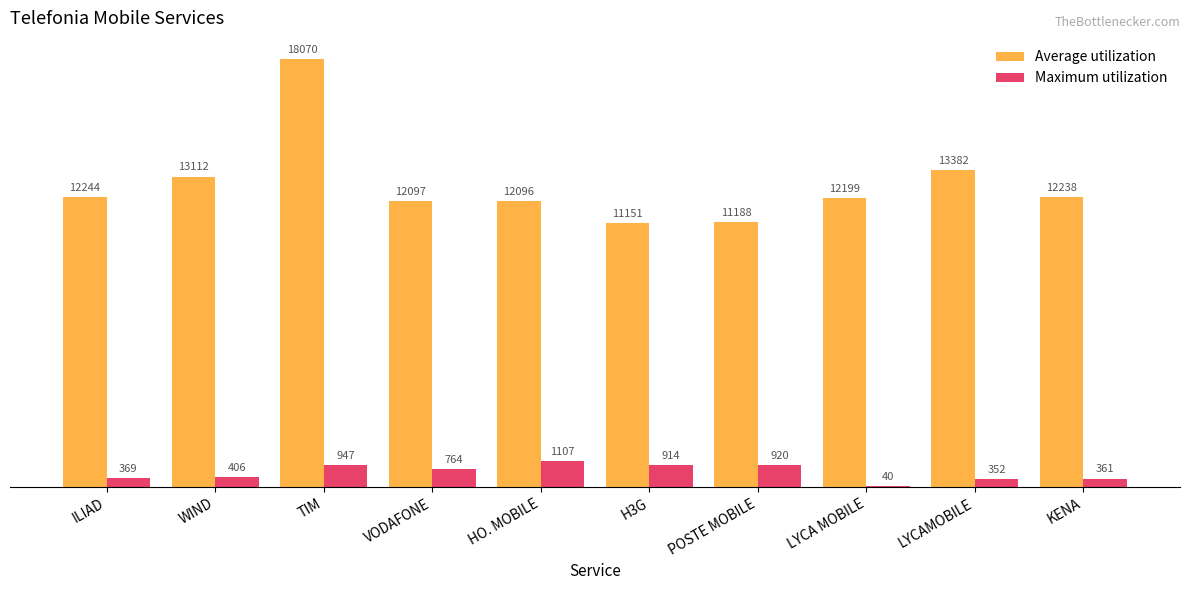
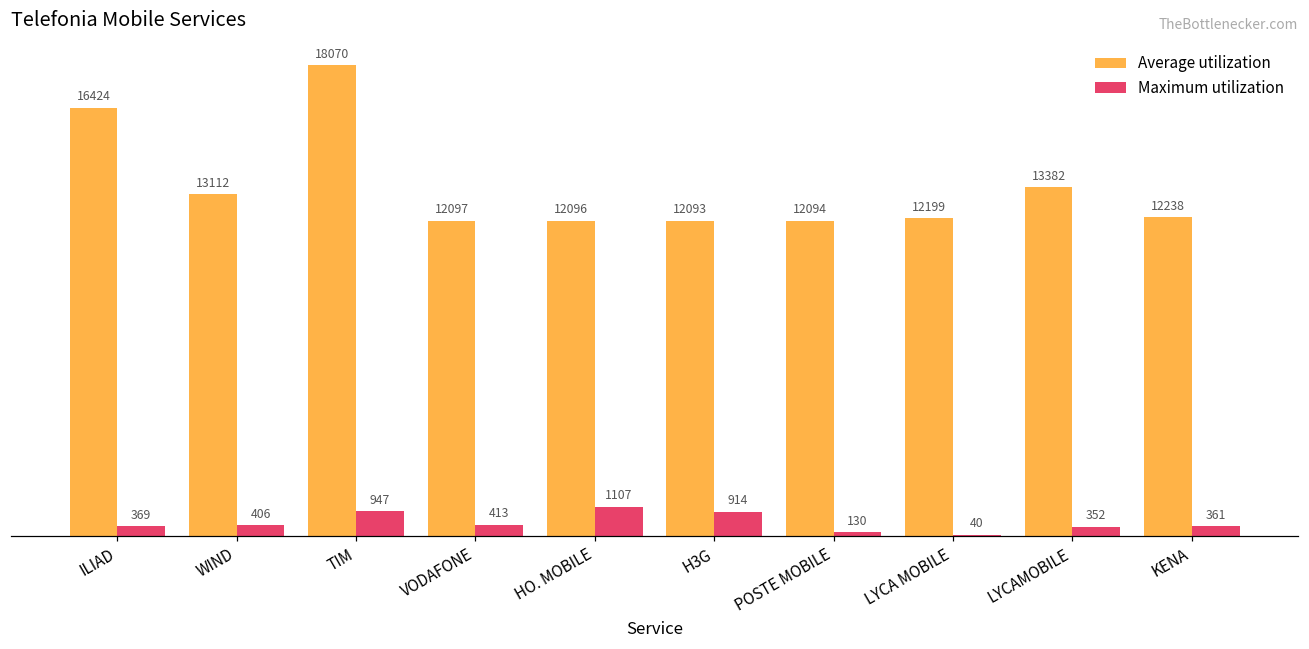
  {
    "Average utilization": {
-     "ILIAD": 12244,
+     "ILIAD": 16424,
      "WIND": 13112,
      "TIM": 18070,
      "VODAFONE": 12097,
      "HO. MOBILE": 12096,
-     "H3G": 11151,
-     "POSTE MOBILE": 11188,
+     "H3G": 12093,
+     "POSTE MOBILE": 12094,
      "LYCA MOBILE": 12199,
      "LYCAMOBILE": 13382,
      "KENA": 12238
    },
    "Maximum utilization": {
      "ILIAD": 369,
      "WIND": 406,
      "TIM": 947,
-     "VODAFONE": 764,
+     "VODAFONE": 413,
      "HO. MOBILE": 1107,
      "H3G": 914,
-     "POSTE MOBILE": 920,
+     "POSTE MOBILE": 130,
      "LYCA MOBILE": 40,
      "LYCAMOBILE": 352,
      "KENA": 361
    }
  }
